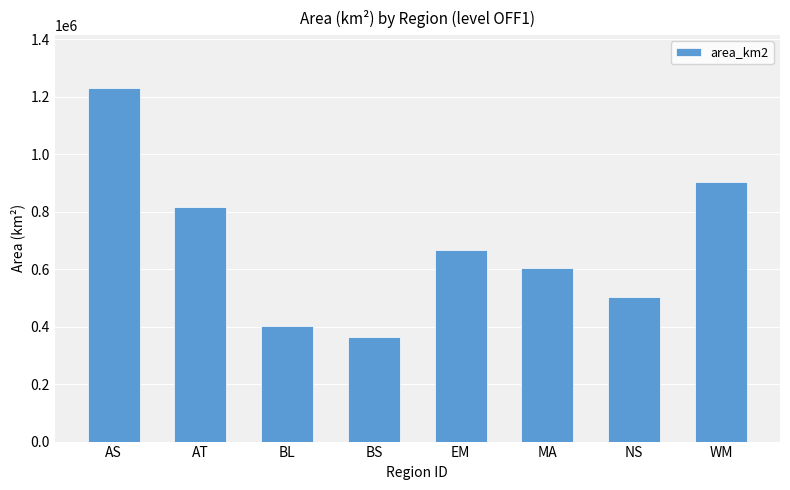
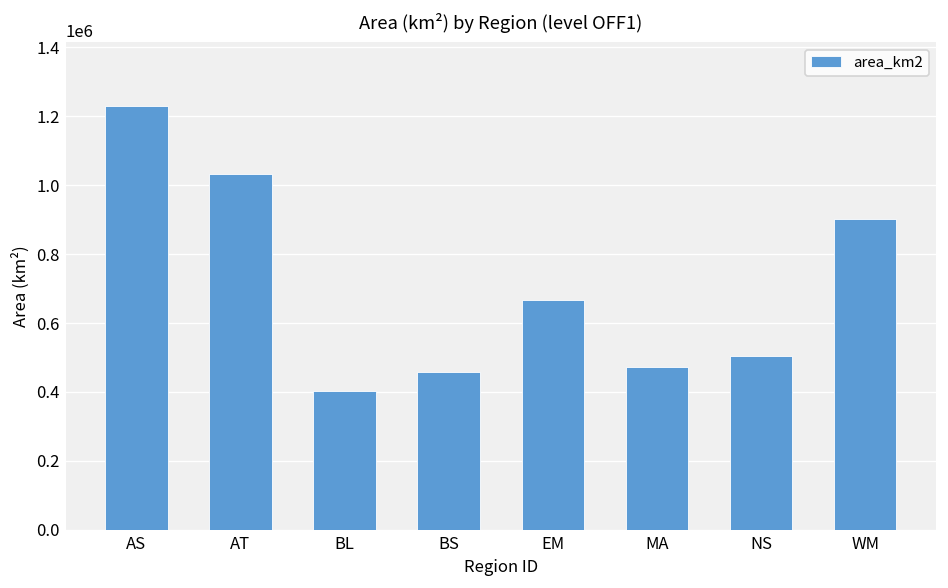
  {
    "AS": 1230000,
-   "AT": 820000,
+   "AT": 1030000,
    "BL": 400000,
-   "BS": 360000,
+   "BS": 460000,
    "EM": 670000,
-   "MA": 600000,
+   "MA": 470000,
    "NS": 500000,
    "WM": 900000
  }
